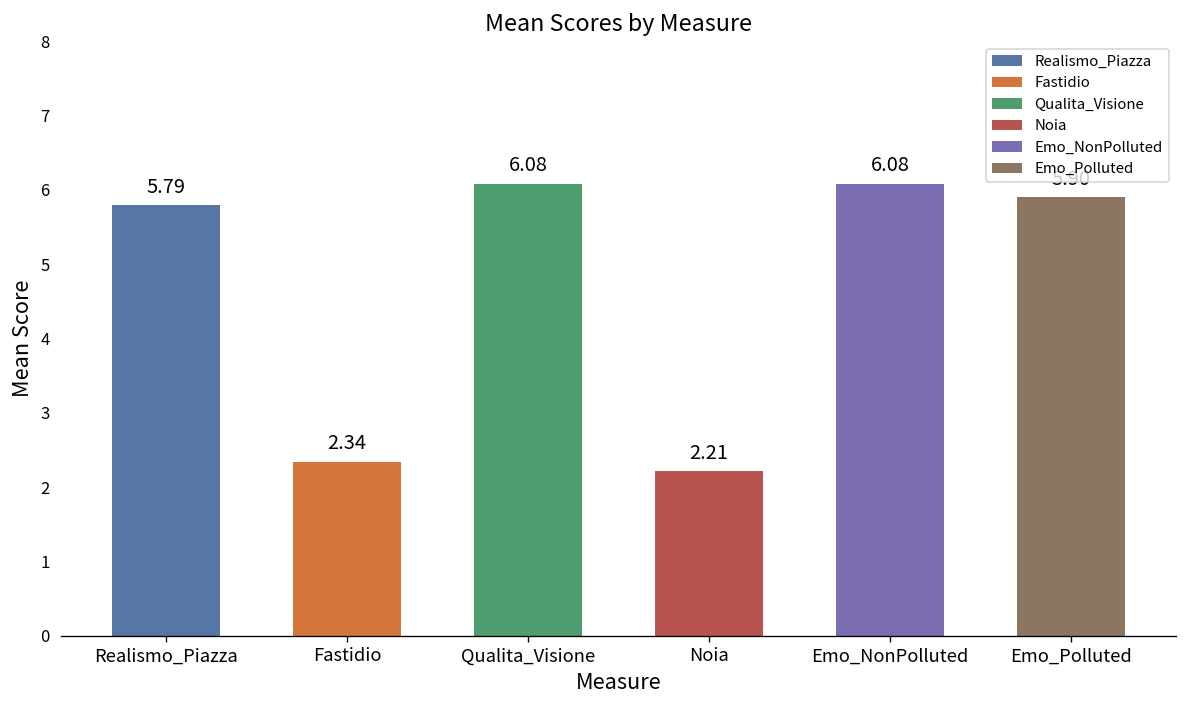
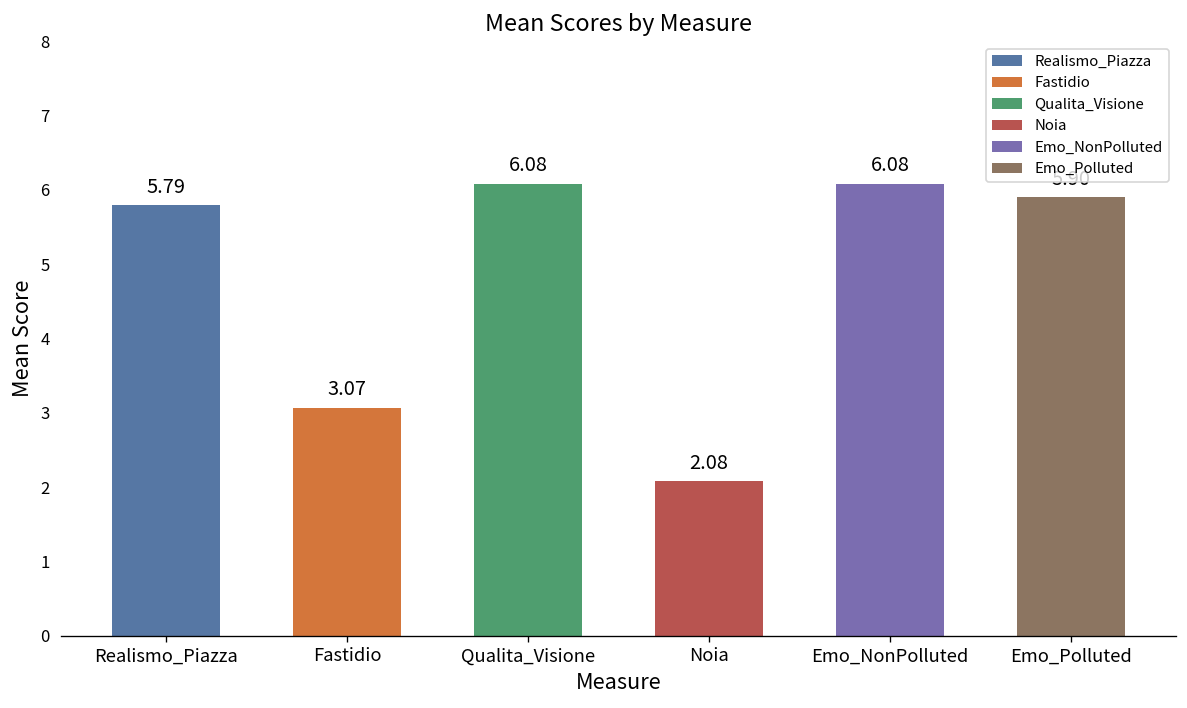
  {
    "Realismo_Piazza": 5.79,
-   "Fastidio": 2.34,
+   "Fastidio": 3.07,
    "Qualita_Visione": 6.08,
-   "Noia": 2.21,
+   "Noia": 2.08,
    "Emo_NonPolluted": 6.08
  }
